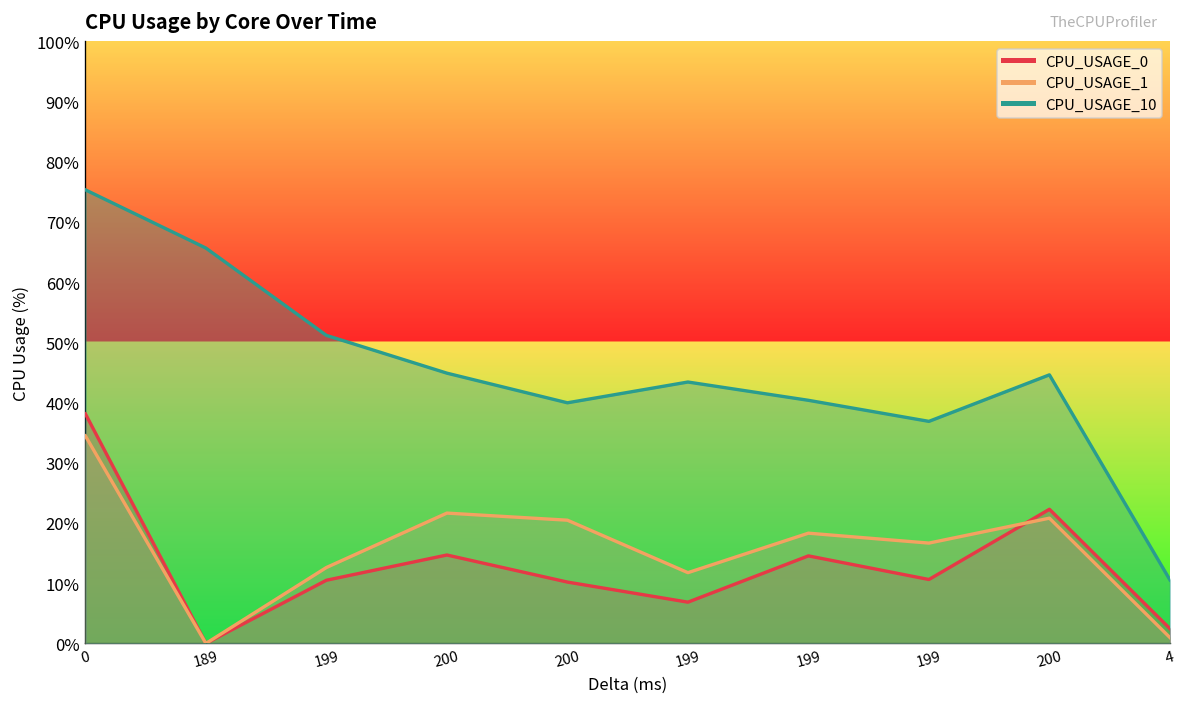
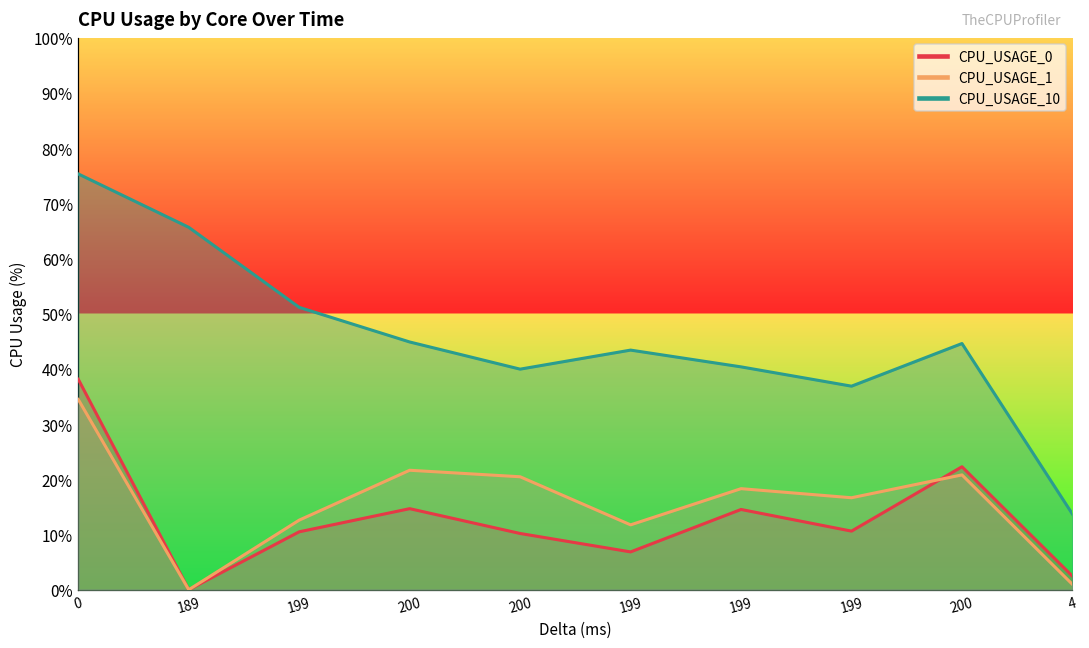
  {
    "CPU_USAGE_10": {
      "0": "75%",
      "189": "66%",
-     "4": "11%"
+     "4": "14%"
    }
  }
